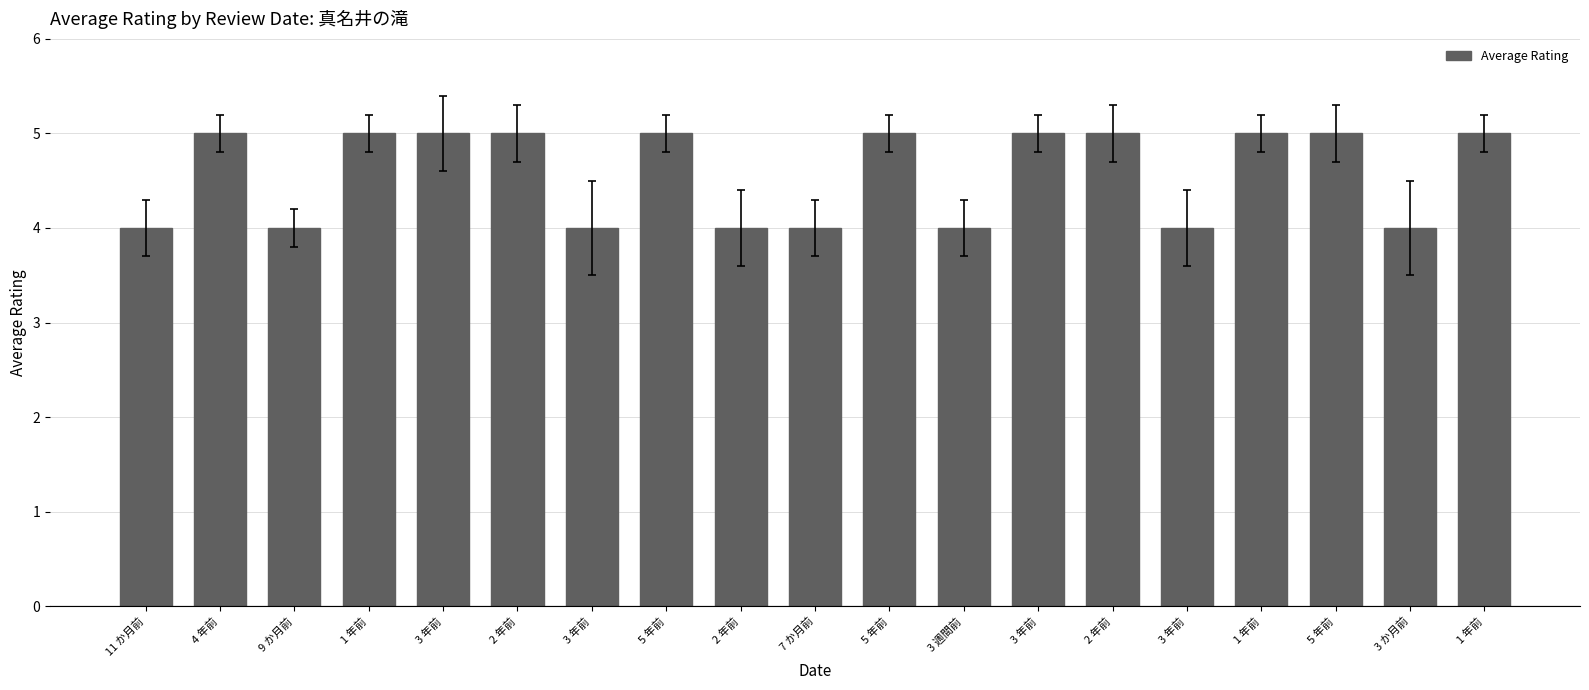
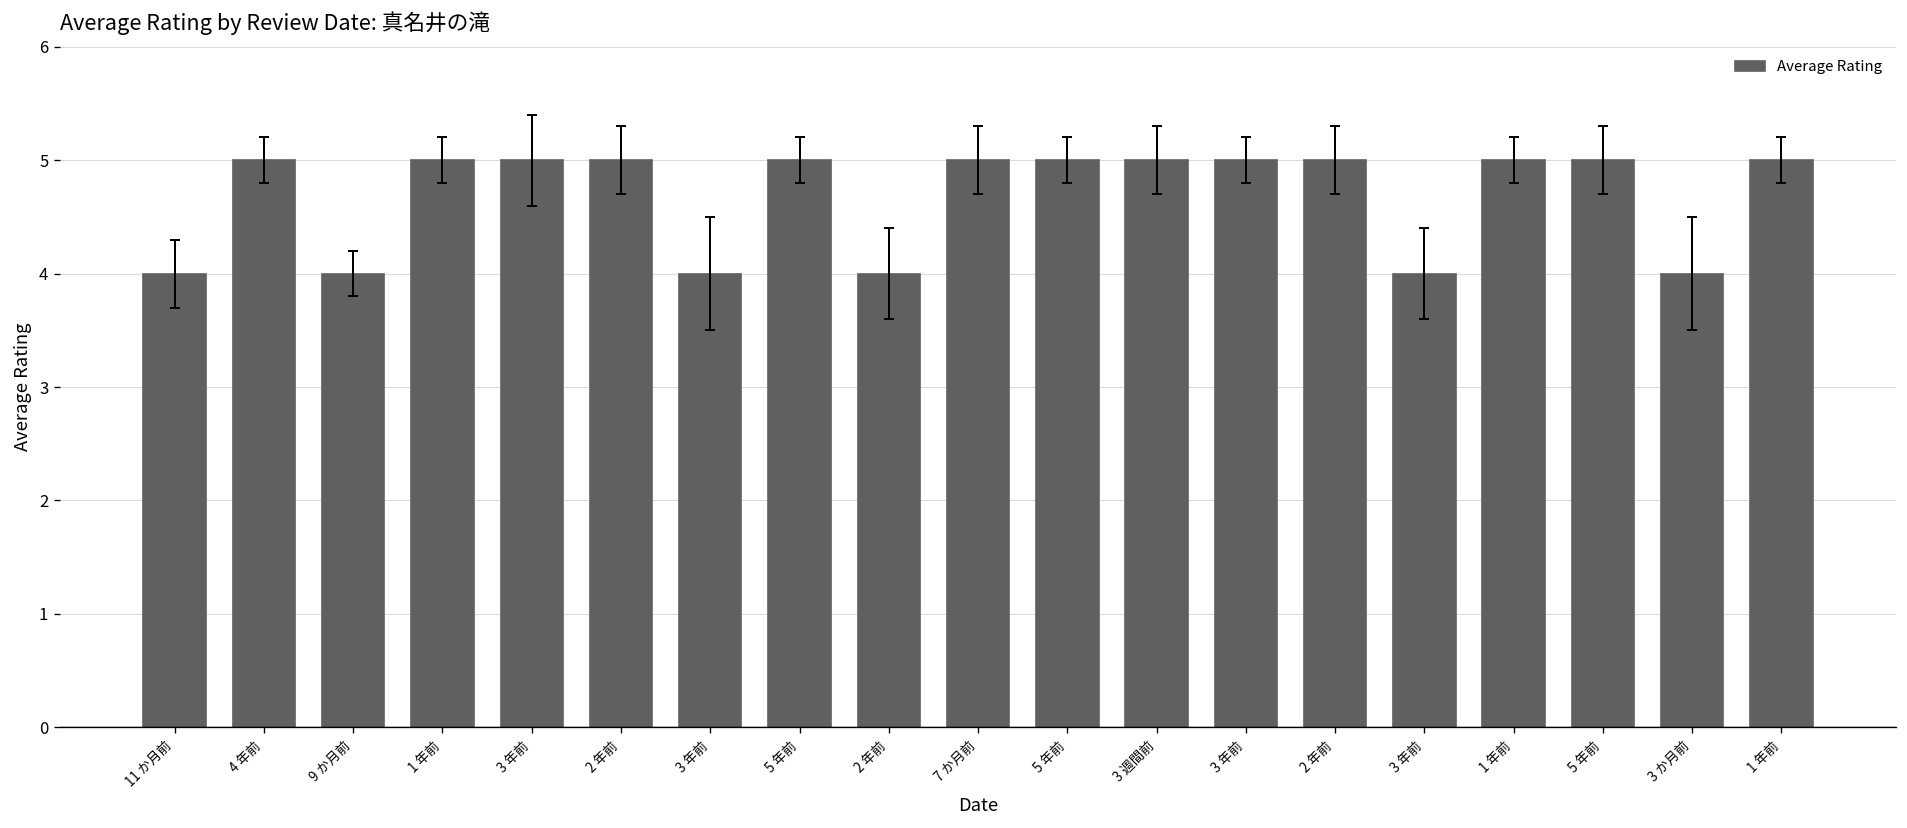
  {
    "Average Rating": {
      "11 か月前": 4,
      "4 年前": 5,
      "9 か月前": 4,
-     "7 か月前": 4,
-     "3 週間前": 4,
+     "7 か月前": 5,
+     "3 週間前": 5,
      "3 か月前": 4
    }
  }
